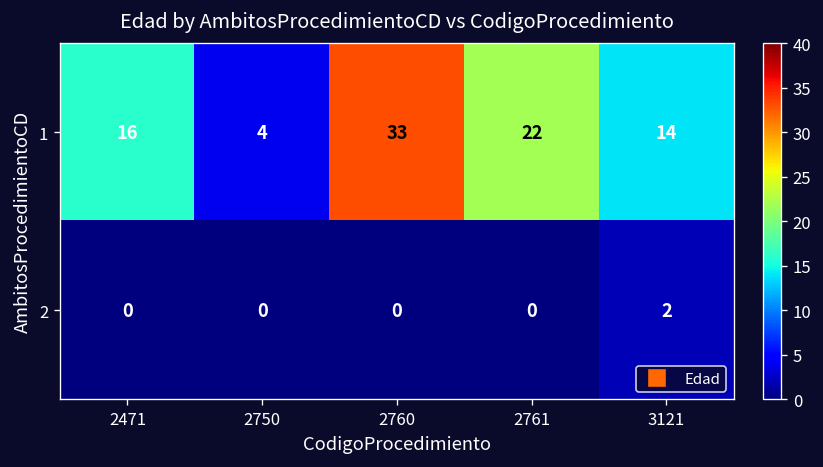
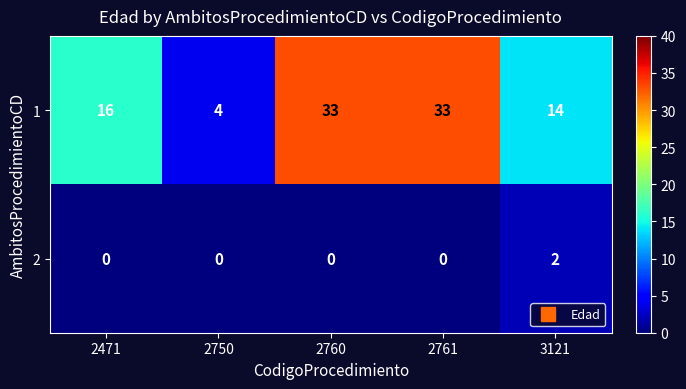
  {
    "1": {
      "2471": 16,
      "2750": 4,
      "2760": 33,
-     "2761": 22,
+     "2761": 33,
      "3121": 14
    },
    "2": {
      "2471": 0,
      "2750": 0,
      "2760": 0,
      "2761": 0,
      "3121": 2
    }
  }
